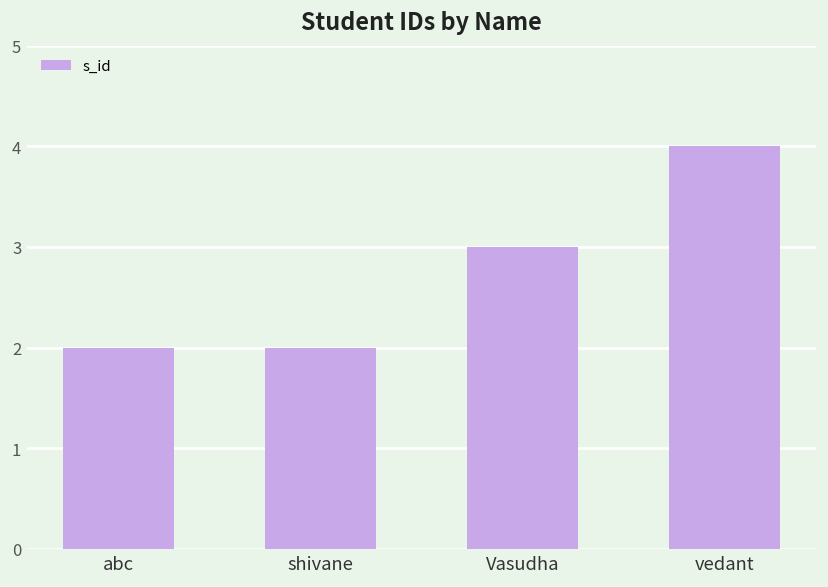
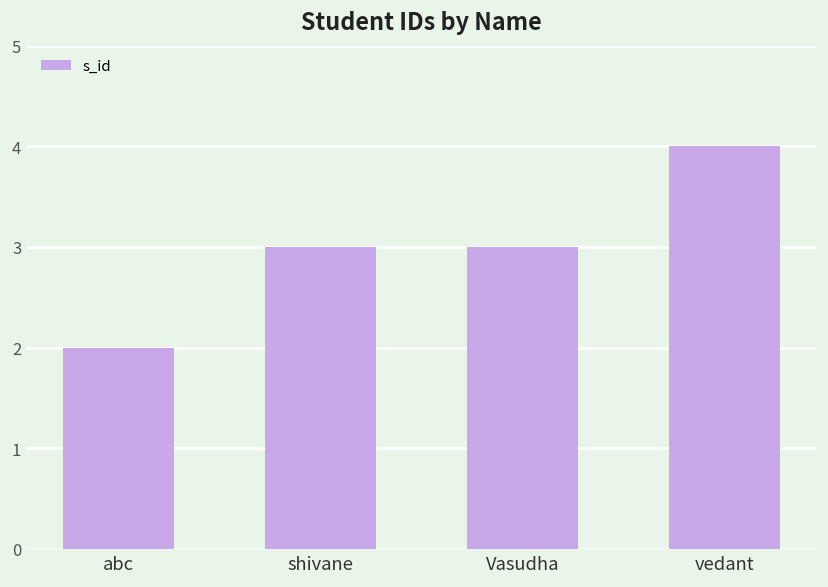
  {
    "abc": 2,
-   "shivane": 2,
+   "shivane": 3,
    "Vasudha": 3,
    "vedant": 4
  }
